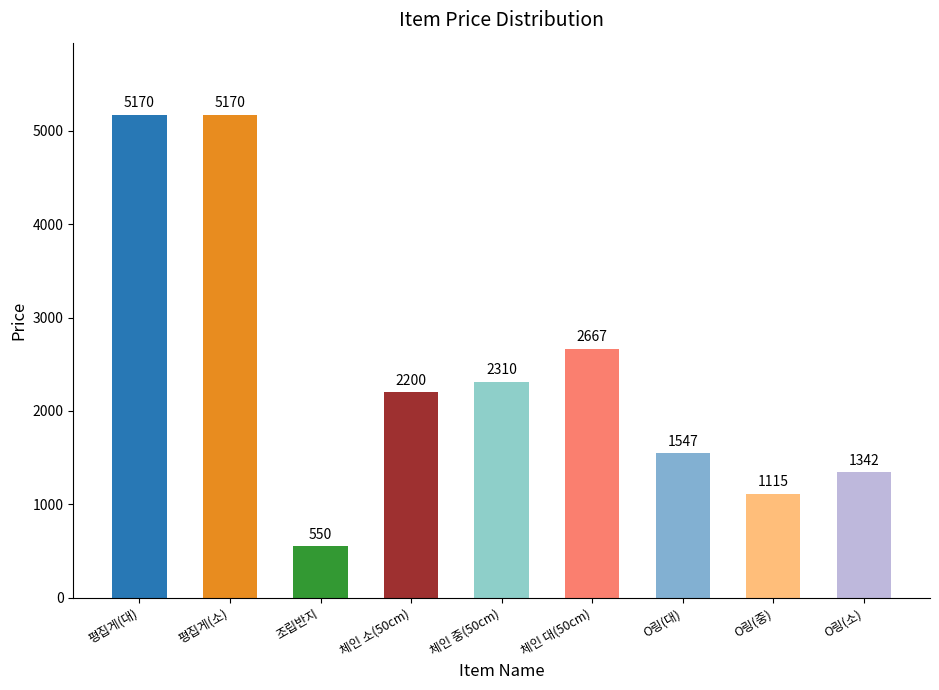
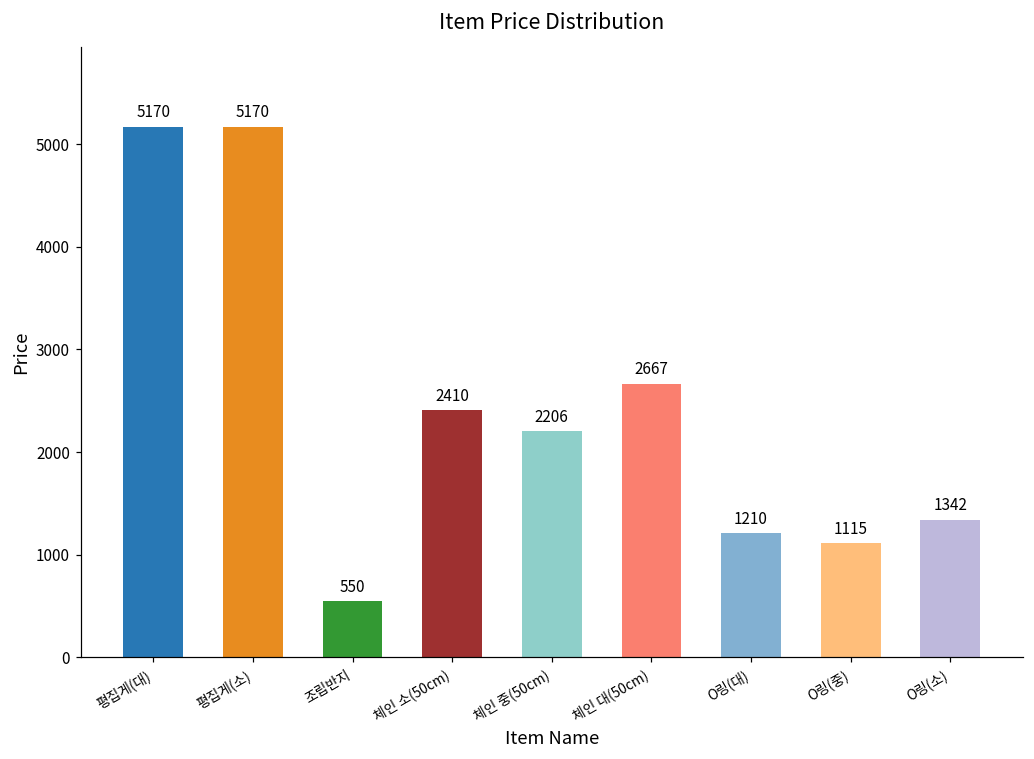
  {
    "평집게(대)": 5170,
    "평집게(소)": 5170,
    "조립반지": 550,
-   "체인 소(50cm)": 2200,
-   "체인 중(50cm)": 2310,
+   "체인 소(50cm)": 2410,
+   "체인 중(50cm)": 2206,
    "체인 대(50cm)": 2667,
-   "O링(대)": 1547,
+   "O링(대)": 1210,
    "O링(중)": 1115,
    "O링(소)": 1342
  }
